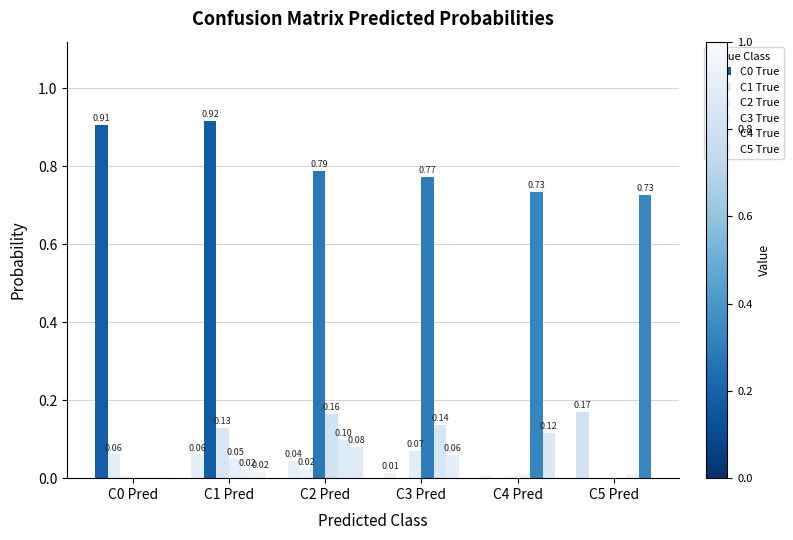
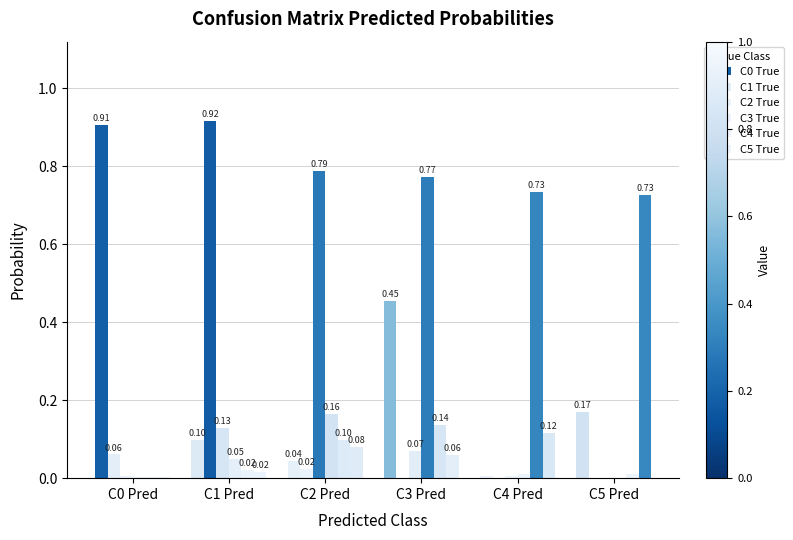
  {
    "C0 True": {
      "C0 Pred": 0.91,
-     "C1 Pred": 0.06,
+     "C1 Pred": 0.10,
      "C2 Pred": 0.04,
-     "C3 Pred": 0.01,
+     "C3 Pred": 0.45,
      "C5 Pred": 0.17
    }
  }
